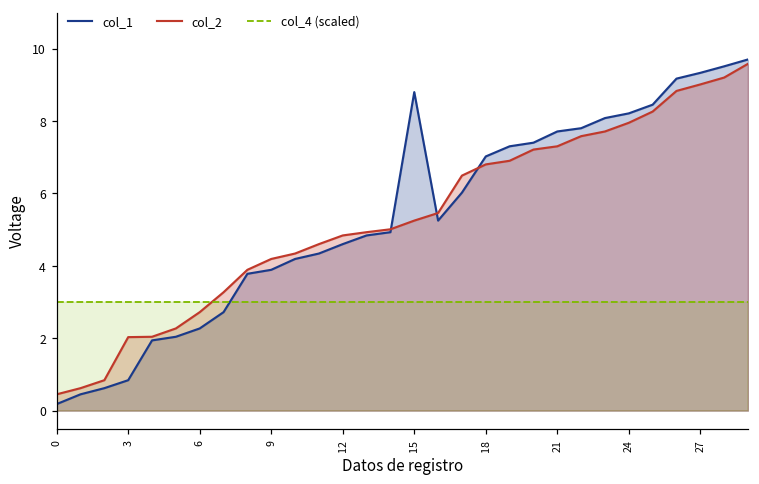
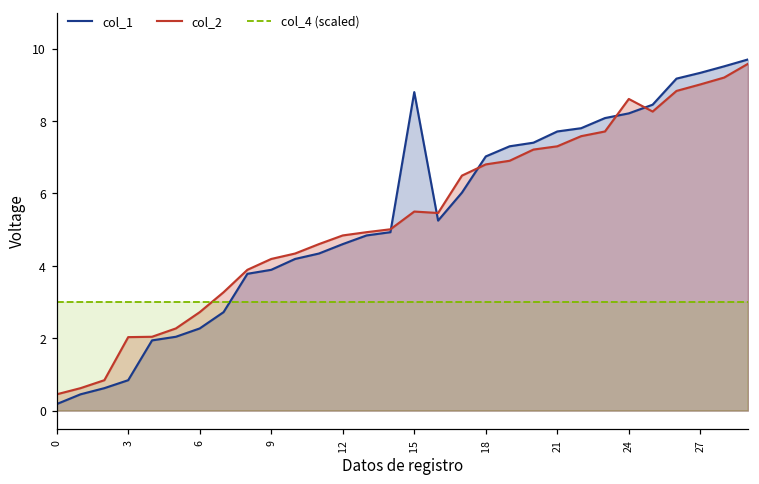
  {
    "col_1": {
      "0": 0.2,
      "3": 0.8,
      "6": 2.3,
      "9": 3.9,
      "12": 4.6,
      "15": 8.8,
      "18": 7.0,
      "21": 7.7,
      "24": 8.2,
      "27": 9.3
    },
    "col_2": {
      "0": 0.5,
      "3": 2.0,
      "6": 2.7,
      "9": 4.2,
      "12": 4.8,
-     "15": 5.3,
+     "15": 5.5,
      "18": 6.8,
      "21": 7.3,
-     "24": 8.0,
+     "24": 8.6,
      "27": 9.0
    },
    "col_4 (scaled)": {
      "0": 3.0,
      "3": 3.0,
      "6": 3.0,
      "9": 3.0,
      "12": 3.0,
      "15": 3.0,
      "18": 3.0,
      "21": 3.0,
      "24": 3.0,
      "27": 3.0
    }
  }
